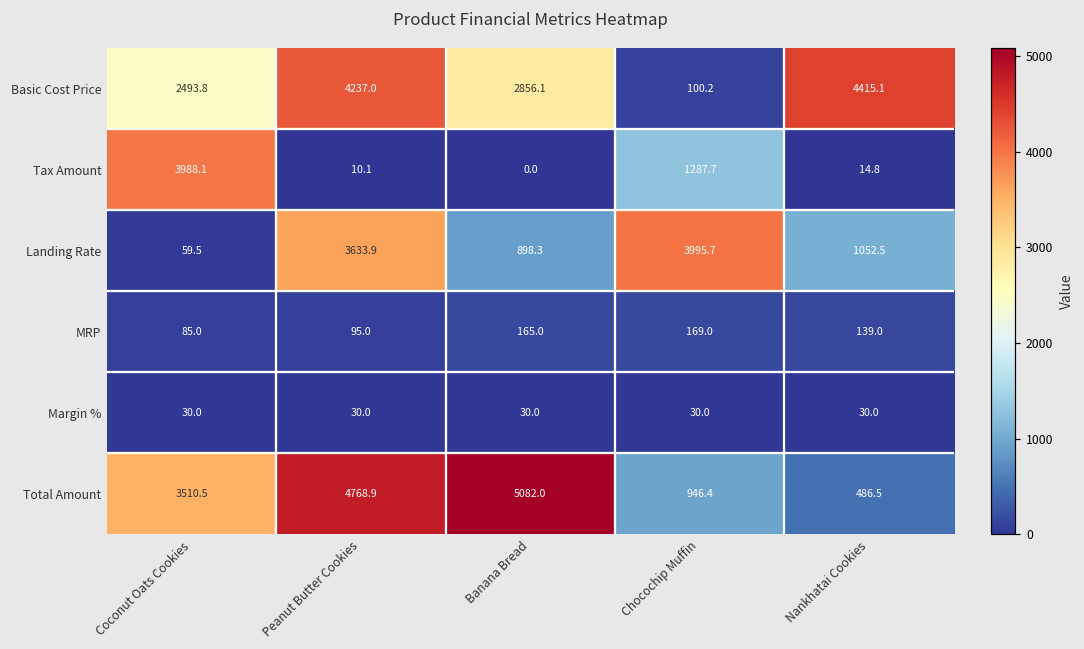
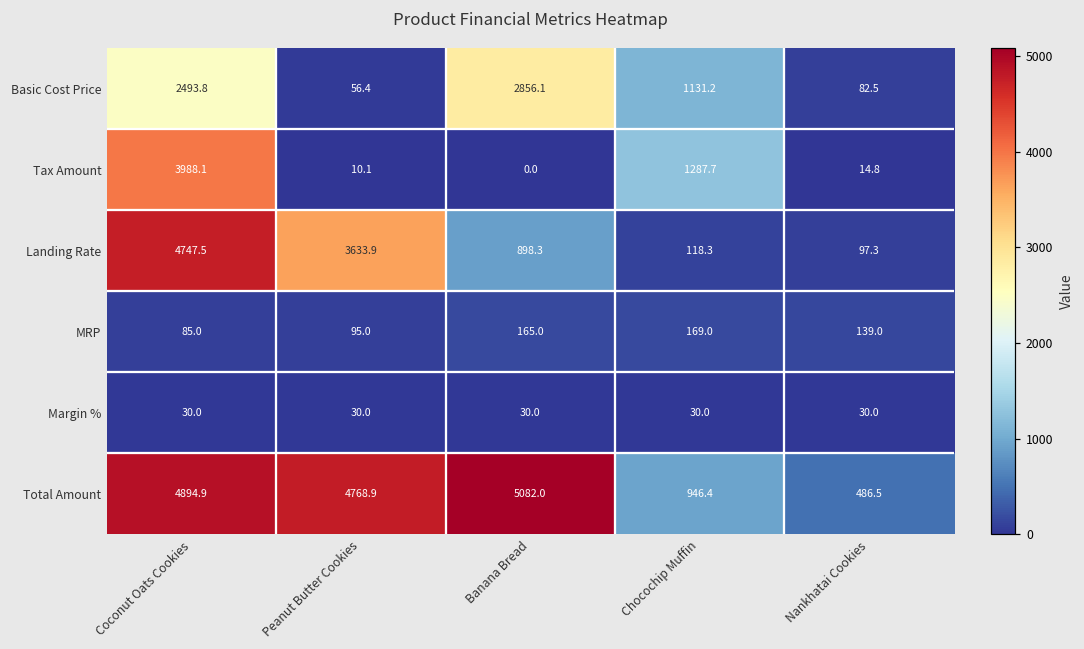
  {
    "Basic Cost Price": {
      "Coconut Oats Cookies": 2493.8,
-     "Peanut Butter Cookies": 4237.0,
+     "Peanut Butter Cookies": 56.4,
      "Banana Bread": 2856.1,
-     "Chocochip Muffin": 100.2,
-     "Nankhatai Cookies": 4415.1
+     "Chocochip Muffin": 1131.2,
+     "Nankhatai Cookies": 82.5
    },
    "Tax Amount": {
      "Coconut Oats Cookies": 3988.1,
      "Peanut Butter Cookies": 10.1,
      "Banana Bread": 0.0,
      "Chocochip Muffin": 1287.7,
      "Nankhatai Cookies": 14.8
    },
    "Landing Rate": {
-     "Coconut Oats Cookies": 59.5,
+     "Coconut Oats Cookies": 4747.5,
      "Peanut Butter Cookies": 3633.9,
      "Banana Bread": 898.3,
-     "Chocochip Muffin": 3995.7,
-     "Nankhatai Cookies": 1052.5
+     "Chocochip Muffin": 118.3,
+     "Nankhatai Cookies": 97.3
    },
    "MRP": {
      "Coconut Oats Cookies": 85.0,
      "Peanut Butter Cookies": 95.0,
      "Banana Bread": 165.0,
      "Chocochip Muffin": 169.0,
      "Nankhatai Cookies": 139.0
    },
    "Margin %": {
      "Coconut Oats Cookies": 30.0,
      "Peanut Butter Cookies": 30.0,
      "Banana Bread": 30.0,
      "Chocochip Muffin": 30.0,
      "Nankhatai Cookies": 30.0
    },
    "Total Amount": {
-     "Coconut Oats Cookies": 3510.5,
+     "Coconut Oats Cookies": 4894.9,
      "Peanut Butter Cookies": 4768.9,
      "Banana Bread": 5082.0,
      "Chocochip Muffin": 946.4,
      "Nankhatai Cookies": 486.5
    }
  }
